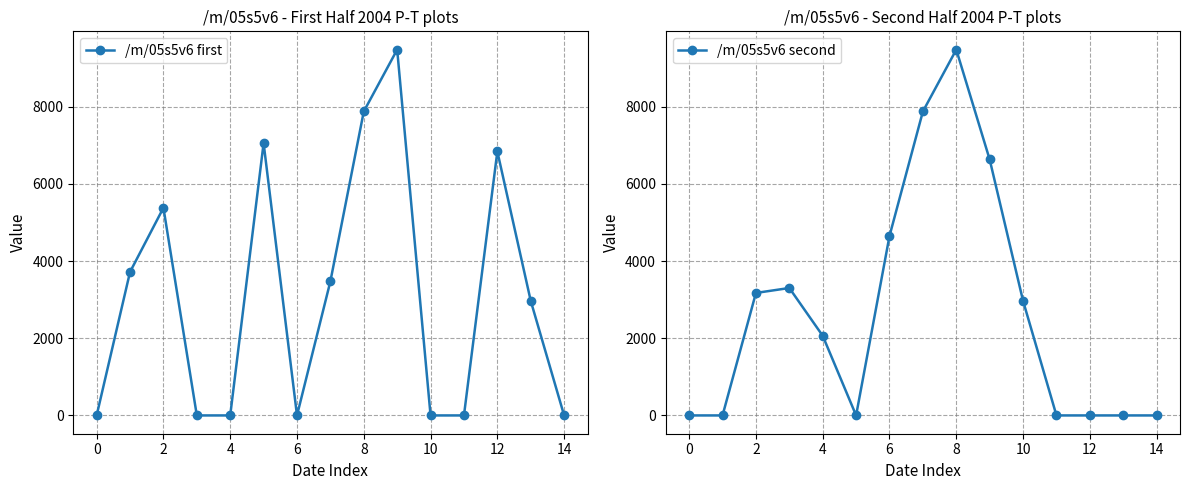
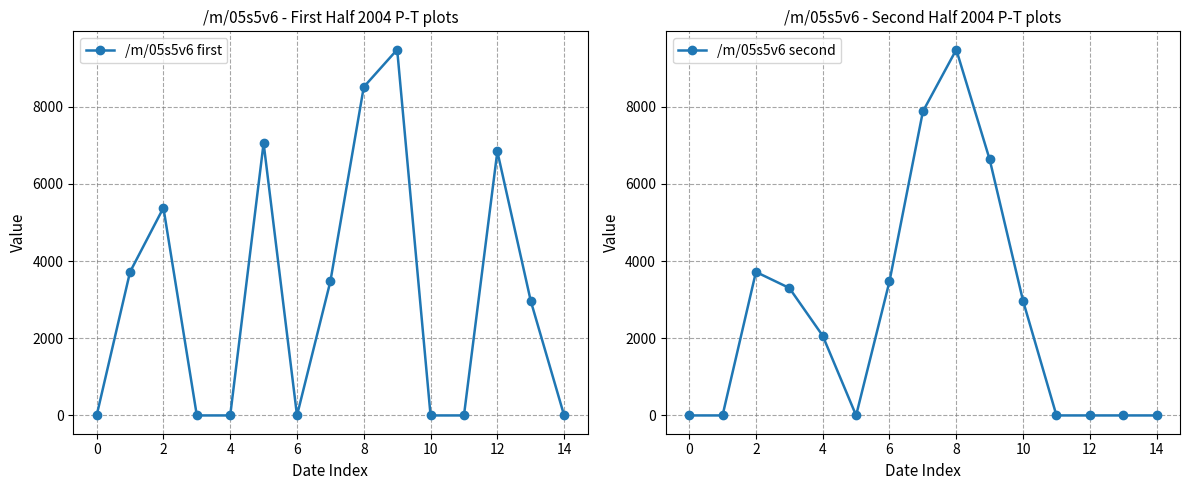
  {
    "/m/05s5v6 - First Half 2004 P-T plots": {
      "0": 0,
      "2": 5400,
      "4": 0,
      "6": 0,
-     "8": 7900,
+     "8": 8500,
      "10": 0,
      "12": 6800,
      "14": 0
    },
    "/m/05s5v6 - Second Half 2004 P-T plots": {
      "0": 0,
-     "2": 3200,
+     "2": 3700,
      "4": 2100,
-     "6": 4700,
+     "6": 3500,
      "8": 9500,
      "10": 3000,
      "12": 0,
      "14": 0
    }
  }
